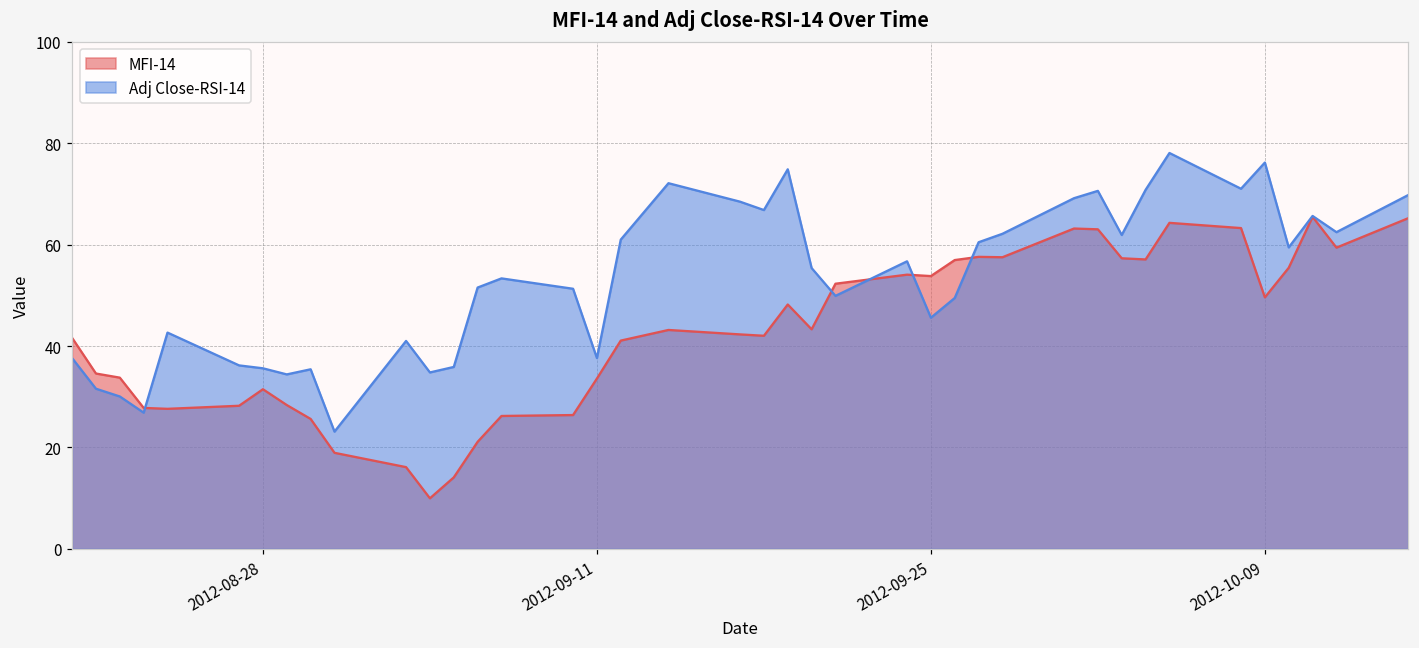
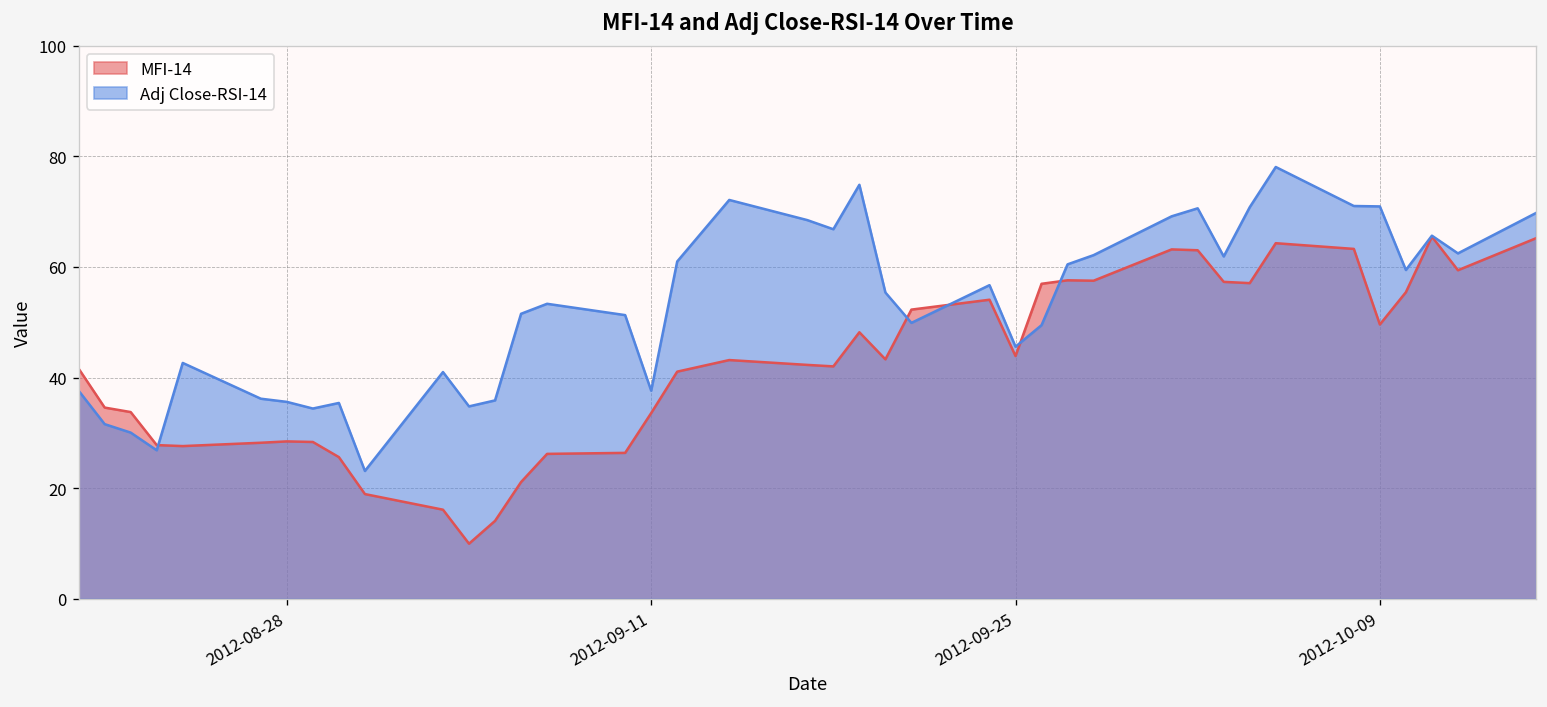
  {
    "MFI-14": {
-     "2012-08-28": 31,
+     "2012-08-28": 28,
      "2012-09-11": 34,
-     "2012-09-25": 54,
+     "2012-09-25": 44,
      "2012-10-09": 50
    },
    "Adj Close-RSI-14": {
      "2012-08-28": 36,
      "2012-09-11": 38,
      "2012-09-25": 46,
-     "2012-10-09": 76
+     "2012-10-09": 71
    }
  }
